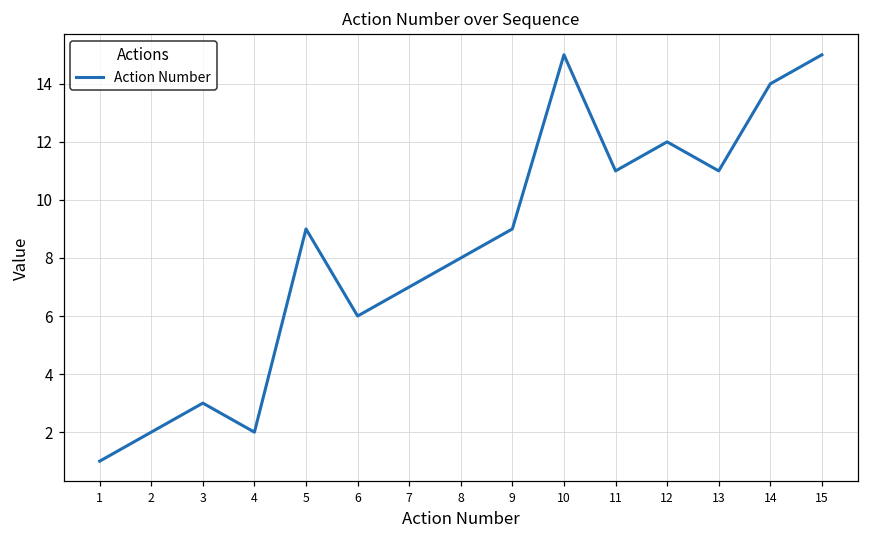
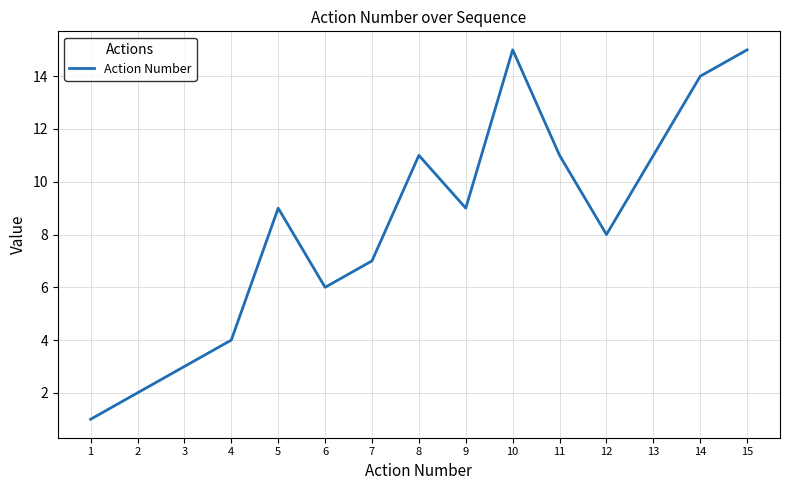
  {
    "1": 1,
    "2": 2,
    "3": 3,
-   "4": 2,
+   "4": 4,
    "5": 9,
    "6": 6,
    "7": 7,
-   "8": 8,
+   "8": 11,
    "9": 9,
    "10": 15,
    "11": 11,
-   "12": 12,
+   "12": 8,
    "13": 11,
    "14": 14,
    "15": 15
  }
